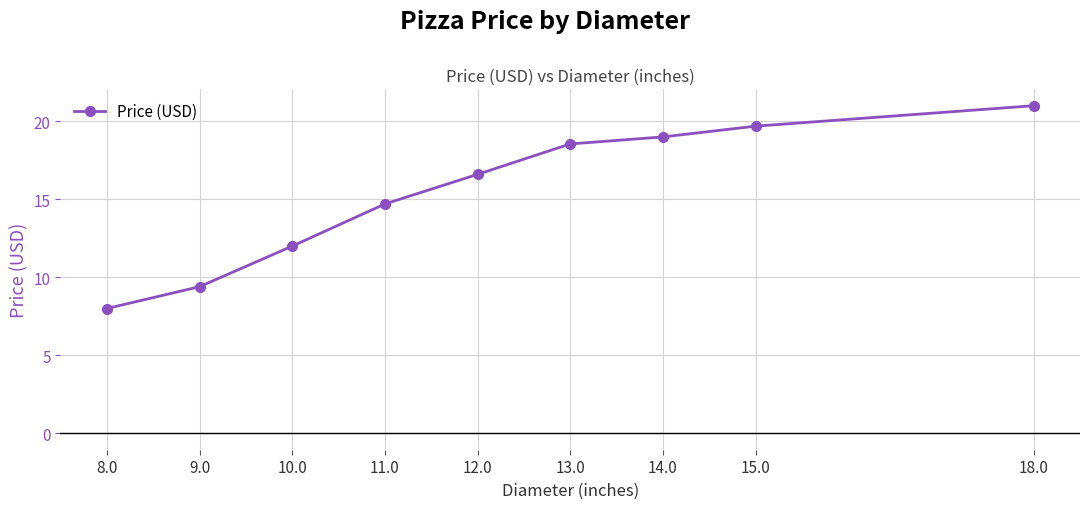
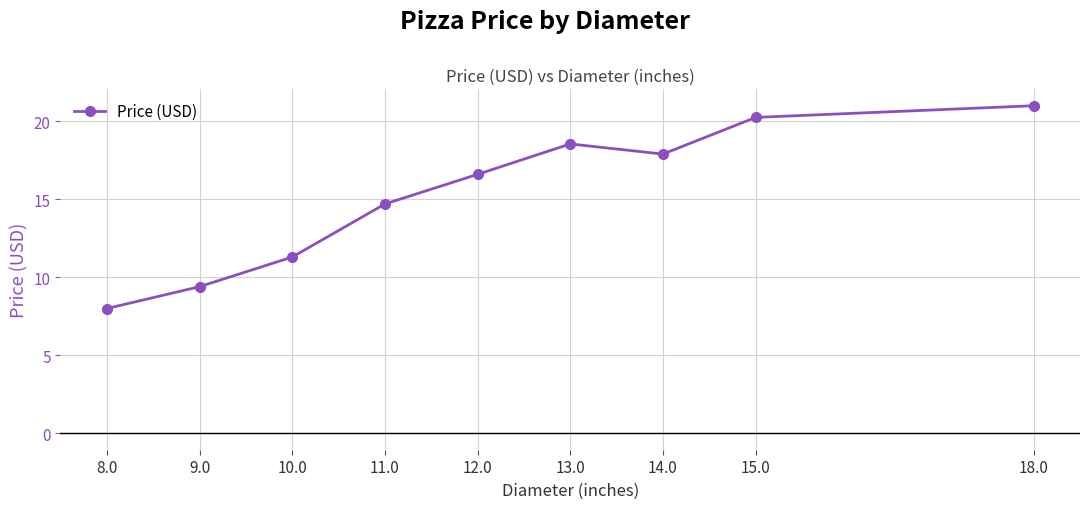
  {
    "8.0": 8.0,
    "9.0": 9.4,
-   "10.0": 12.0,
+   "10.0": 11.3,
    "11.0": 14.7,
    "12.0": 16.6,
    "13.0": 18.6,
-   "14.0": 19.0,
-   "15.0": 19.7,
+   "14.0": 17.9,
+   "15.0": 20.3,
    "18.0": 21.0
  }
